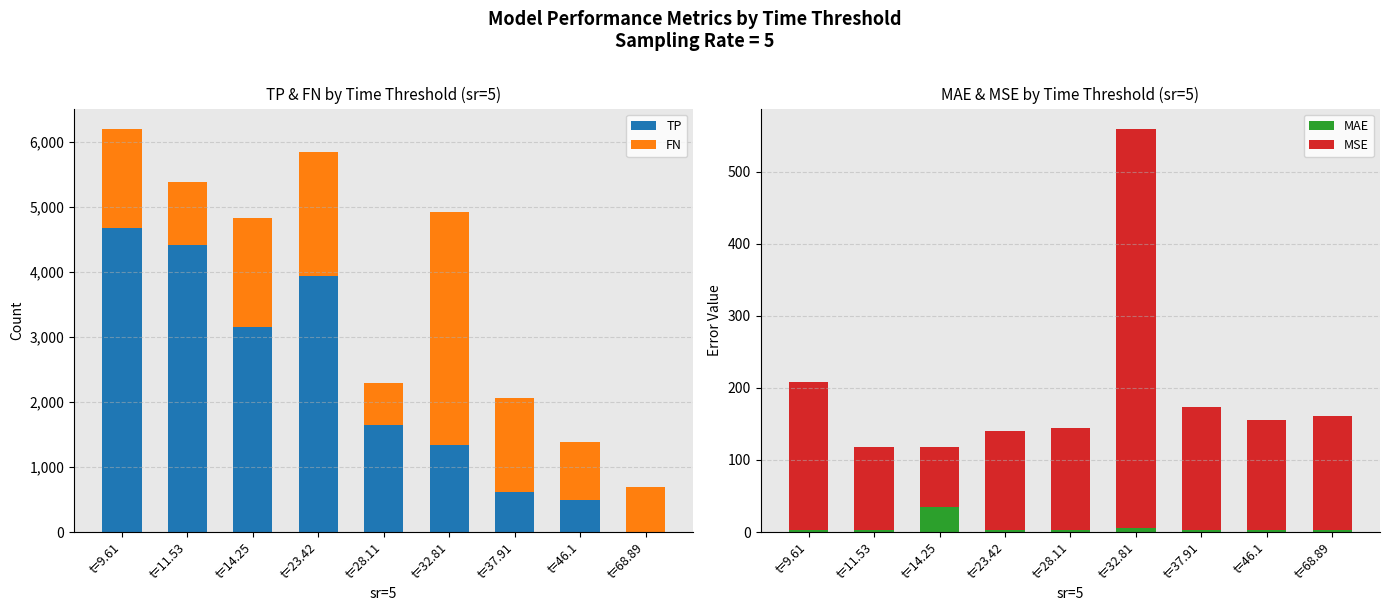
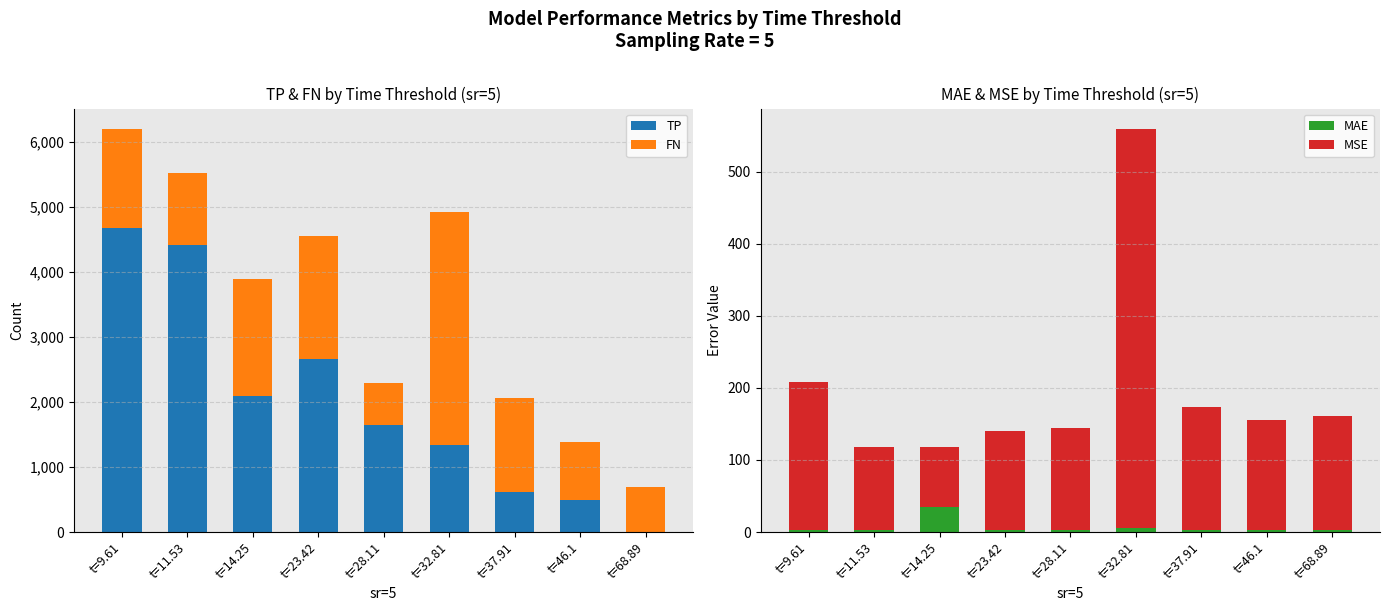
  {
    "TP & FN by Time Threshold (sr=5)": {
      "TP": {
        "t=9.61": "4,700",
        "t=11.53": "4,400",
-       "t=14.25": "3,200",
-       "t=23.42": "3,900",
+       "t=14.25": "2,100",
+       "t=23.42": "2,700",
        "t=28.11": "1,700",
        "t=32.81": "1,300",
        "t=37.91": "600",
        "t=46.1": "500",
        "t=68.89": "0"
      },
      "FN": {
        "t=9.61": "1,500",
-       "t=11.53": "1,000",
-       "t=14.25": "1,700",
+       "t=11.53": "1,100",
+       "t=14.25": "1,800",
        "t=23.42": "1,900",
        "t=28.11": "600",
        "t=32.81": "3,600",
        "t=37.91": "1,400",
        "t=46.1": "900",
        "t=68.89": "700"
      }
    },
    "MAE & MSE by Time Threshold (sr=5)": {
      "MAE": {
        "t=14.25": "30",
        "t=32.81": "10"
      },
      "MSE": {
        "t=9.61": "210",
        "t=11.53": "120",
        "t=14.25": "80",
        "t=23.42": "140",
        "t=28.11": "140",
        "t=32.81": "550",
        "t=37.91": "170",
        "t=46.1": "150",
        "t=68.89": "160"
      }
    }
  }
